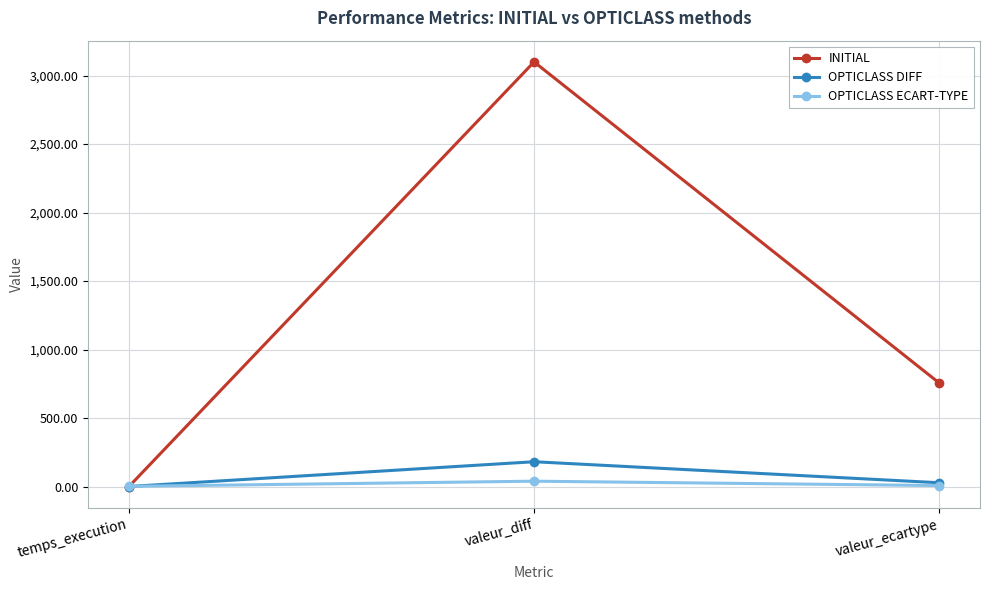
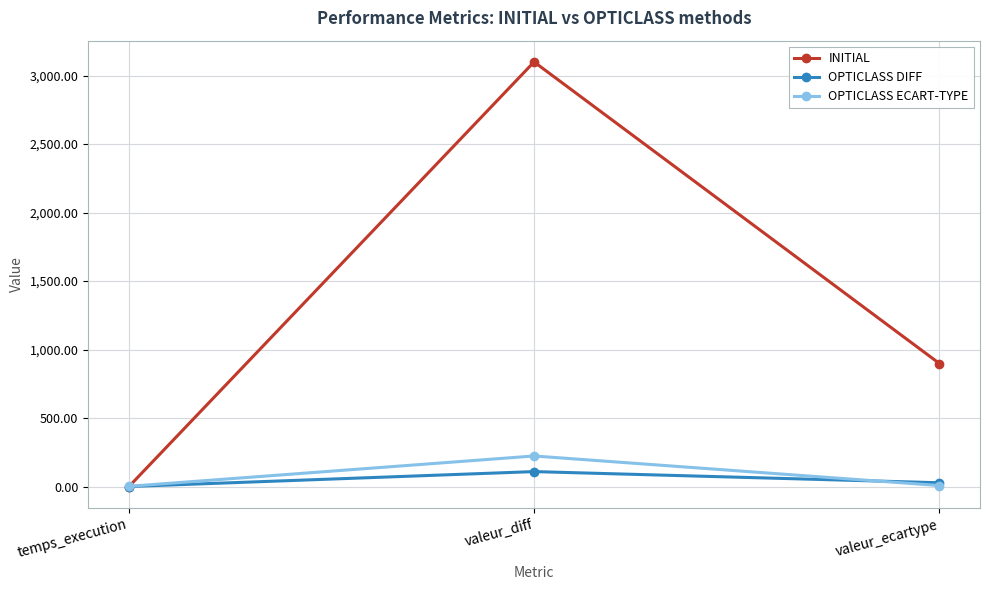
  {
    "INITIAL": {
      "valeur_diff": "3,100",
-     "valeur_ecartype": "760"
+     "valeur_ecartype": "900"
    },
    "OPTICLASS DIFF": {
-     "valeur_diff": "180",
+     "valeur_diff": "110",
      "valeur_ecartype": "30"
    },
    "OPTICLASS ECART-TYPE": {
-     "valeur_diff": "40",
+     "valeur_diff": "220",
      "valeur_ecartype": "10"
    }
  }
